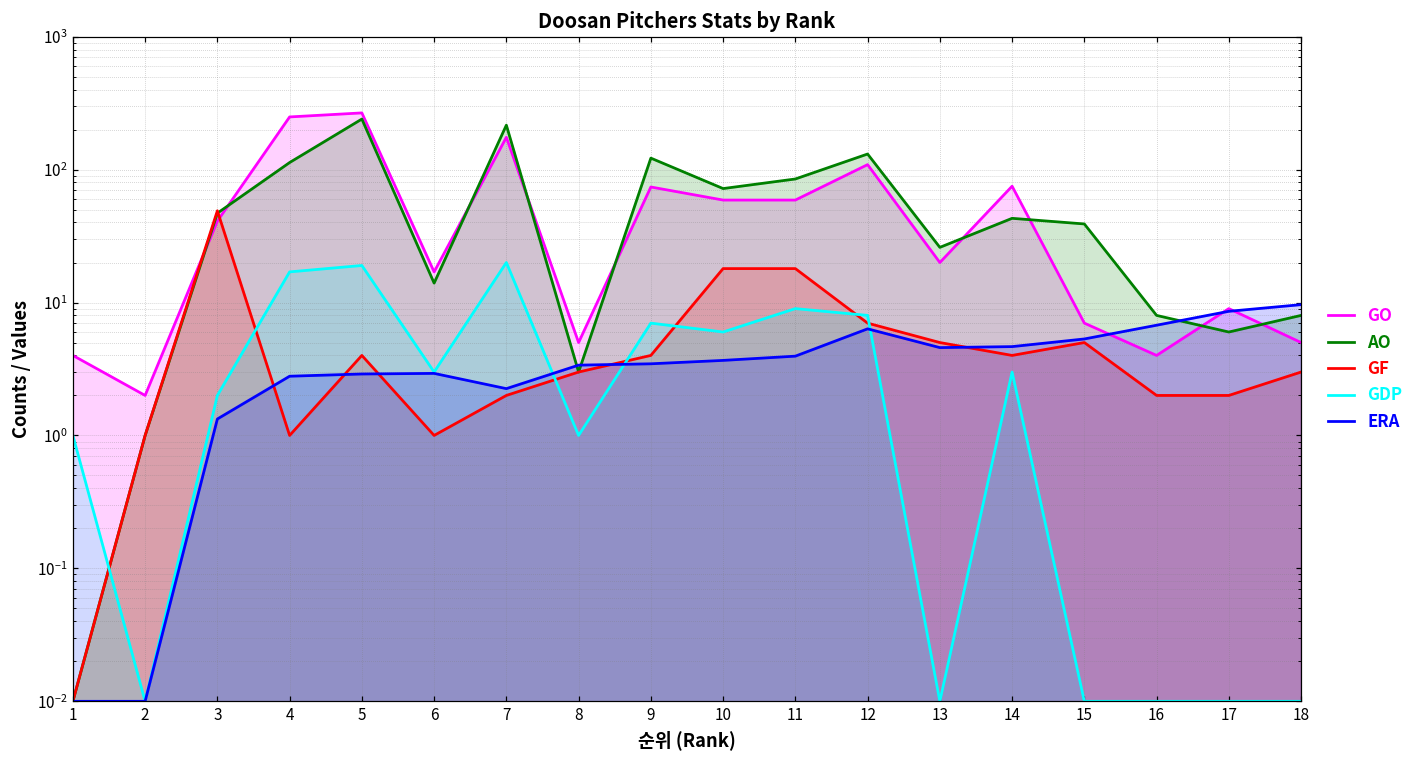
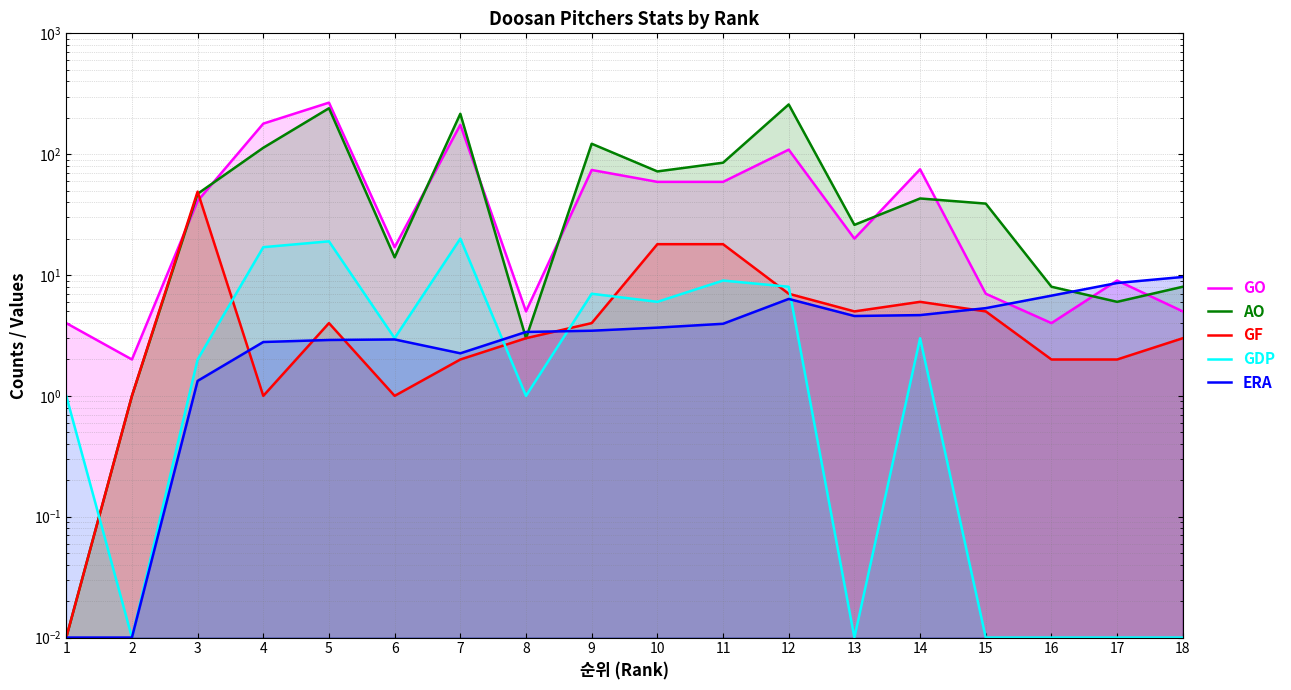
  {
    "GO": {
      "1": 4,
      "2": 2,
      "3": 41,
-     "4": 250,
+     "4": 180,
      "5": 270,
      "6": 17,
      "7": 180,
      "8": 5,
      "9": 70,
      "10": 60,
      "11": 60,
      "12": 110,
      "13": 20,
      "14": 80,
      "15": 7,
      "16": 4,
      "18": 5
    },
    "AO": {
      "4": 110,
      "5": 240,
      "6": 14,
      "7": 220,
      "9": 120,
      "10": 70,
      "11": 90,
-     "12": 130,
+     "12": 260,
      "13": 26,
      "14": 43,
      "15": 39,
      "16": 8,
      "17": 6,
      "18": 8
    },
    "GF": {
      "4": 1,
      "5": 4,
      "6": 1,
      "7": 2,
      "9": 4,
      "10": 18,
      "11": 18,
      "12": 7,
      "13": 5,
-     "14": 4,
+     "14": 6,
      "15": 5,
      "16": 2,
      "17": 2,
      "18": 3
    },
    "GDP": {
      "1": 1,
      "3": 2,
      "4": 17,
      "5": 19,
      "7": 20,
      "8": 1,
      "9": 7,
      "10": 6,
      "11": 9,
      "12": 8,
      "13": 0.010,
      "14": 3,
      "15": 0.010,
      "16": 0.010,
      "17": 0.010,
      "18": 0.010
    },
    "ERA": {
      "3": 1.3,
      "4": 2.8,
      "5": 3,
      "7": 2.3,
      "8": 3.4,
      "9": 3.5,
      "10": 3.7,
      "11": 4,
      "12": 6,
      "13": 4.6,
      "14": 4.7,
      "15": 5,
      "16": 7,
      "18": 10
    }
  }
